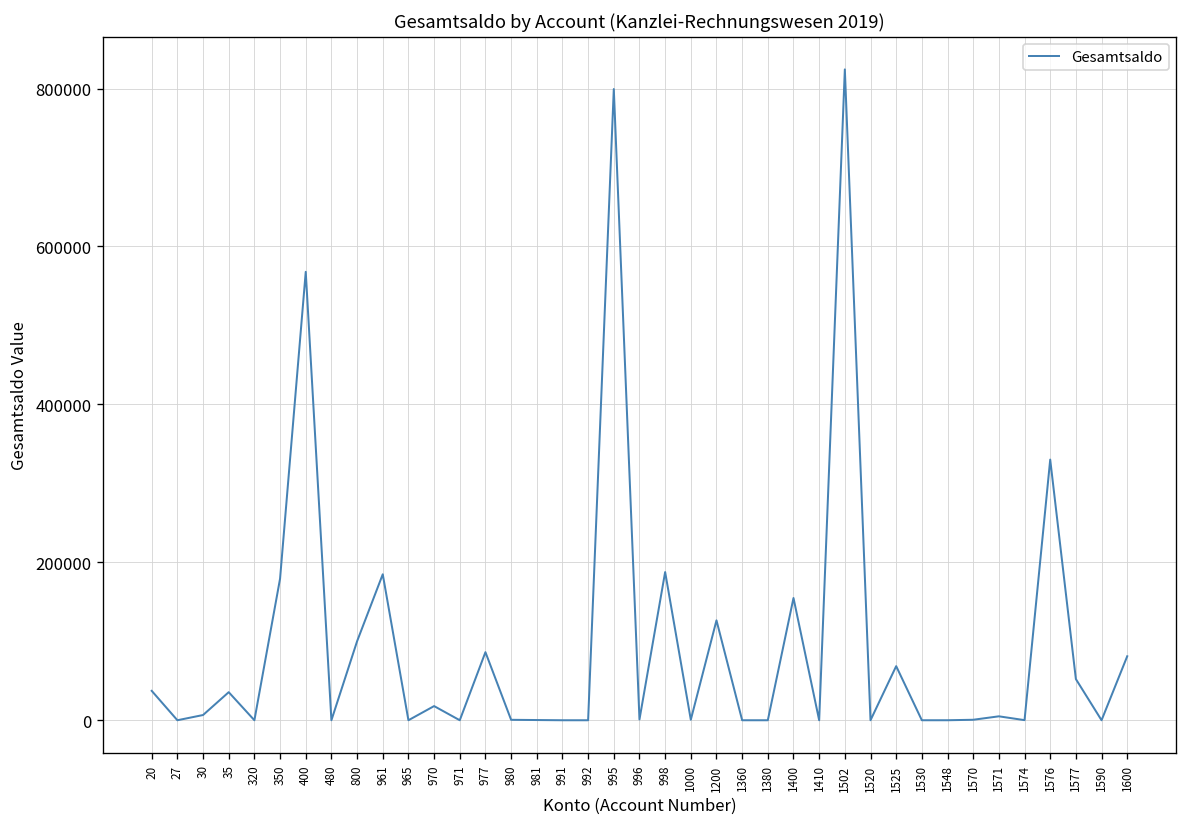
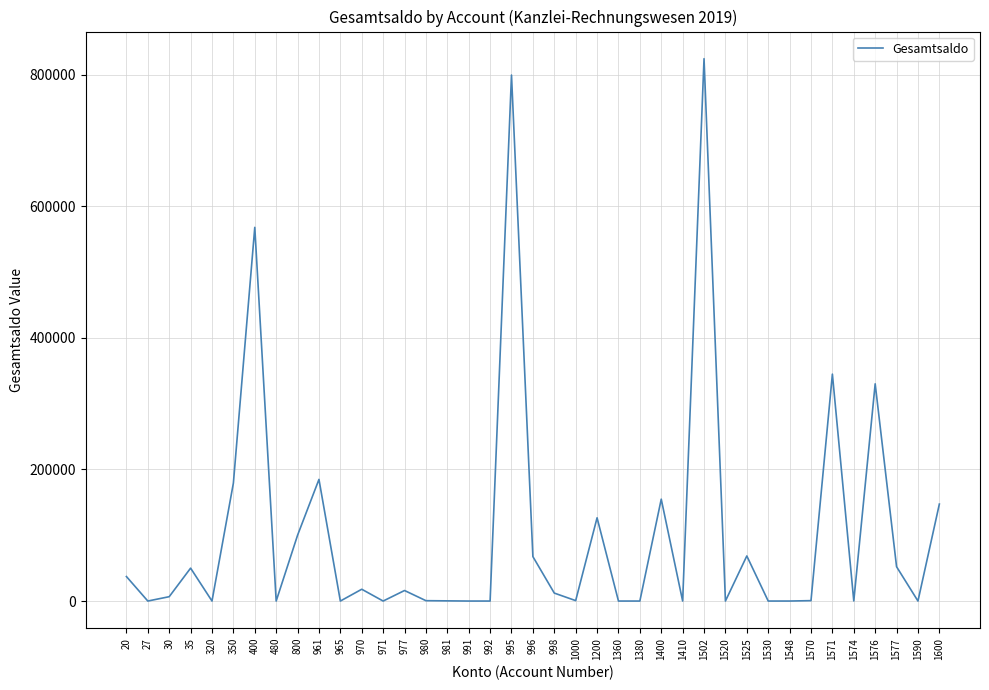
  {
    "20": 40000,
    "27": 0,
    "30": 10000,
-   "35": 40000,
+   "35": 50000,
    "320": 0,
    "350": 180000,
    "400": 570000,
    "480": 0,
    "800": 100000,
    "961": 180000,
    "965": 0,
    "970": 20000,
    "971": 0,
-   "977": 90000,
+   "977": 20000,
    "980": 0,
    "981": 0,
    "991": 0,
    "992": 0,
    "995": 800000,
-   "996": 0,
-   "998": 190000,
+   "996": 70000,
+   "998": 10000,
    "1000": 0,
    "1200": 130000,
    "1360": 0,
    "1380": 0,
    "1400": 150000,
    "1410": 0,
    "1502": 820000,
    "1520": 0,
    "1525": 70000,
    "1530": 0,
    "1548": 0,
    "1570": 0,
-   "1571": 0,
+   "1571": 340000,
    "1574": 0,
    "1576": 330000,
    "1577": 50000,
    "1590": 0,
-   "1600": 80000
+   "1600": 150000
  }
